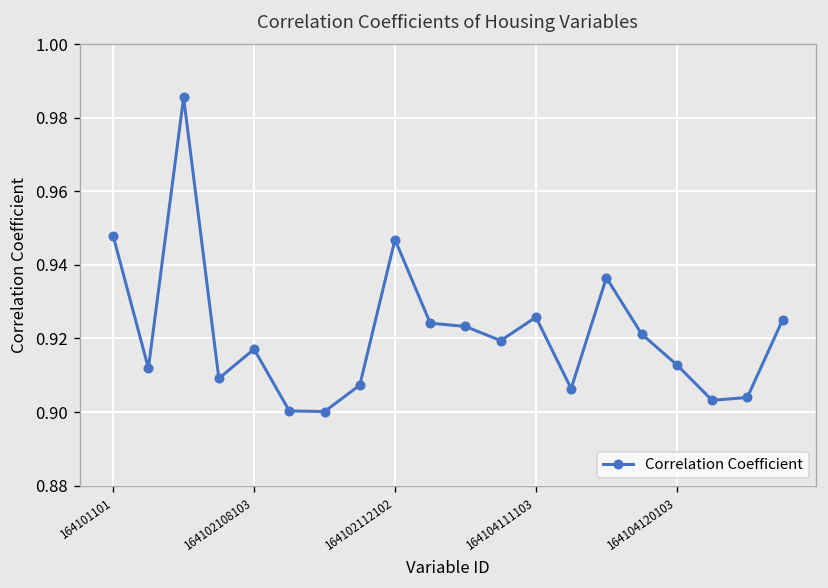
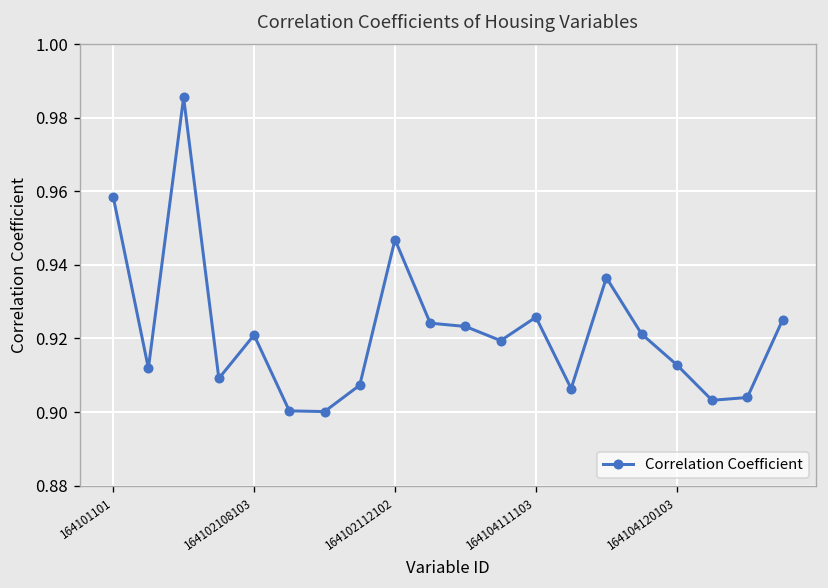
  {
-   "164101101": 0.948,
-   "164102108103": 0.917,
+   "164101101": 0.959,
+   "164102108103": 0.921,
    "164102112102": 0.947,
    "164104111103": 0.926,
    "164104120103": 0.913
  }
